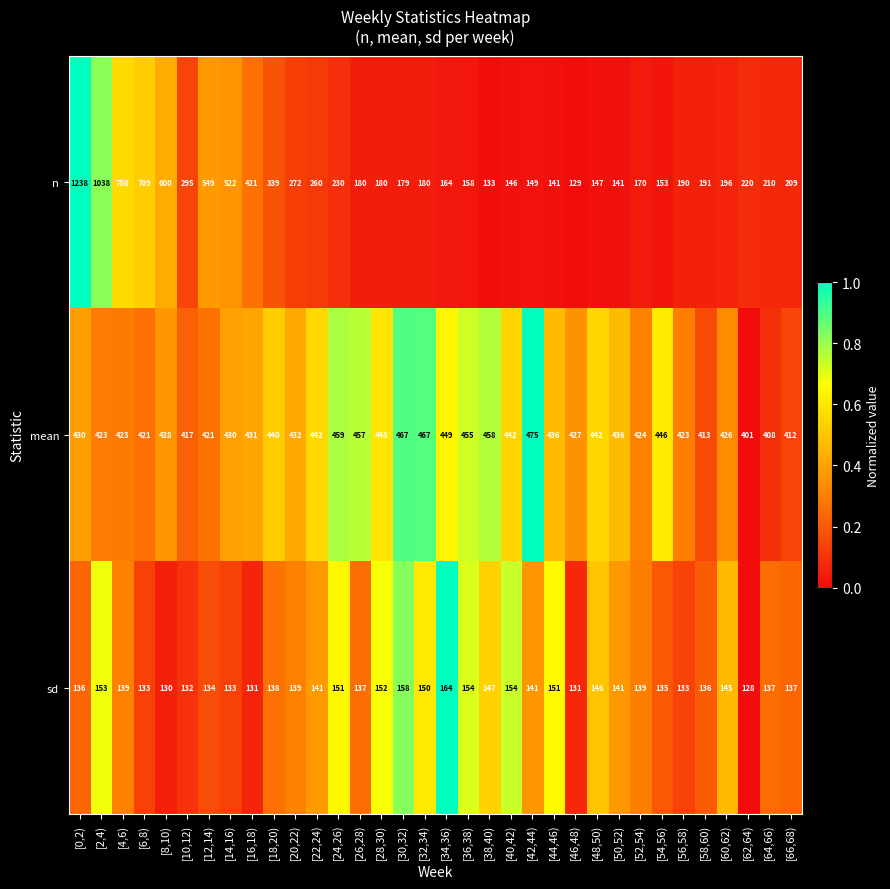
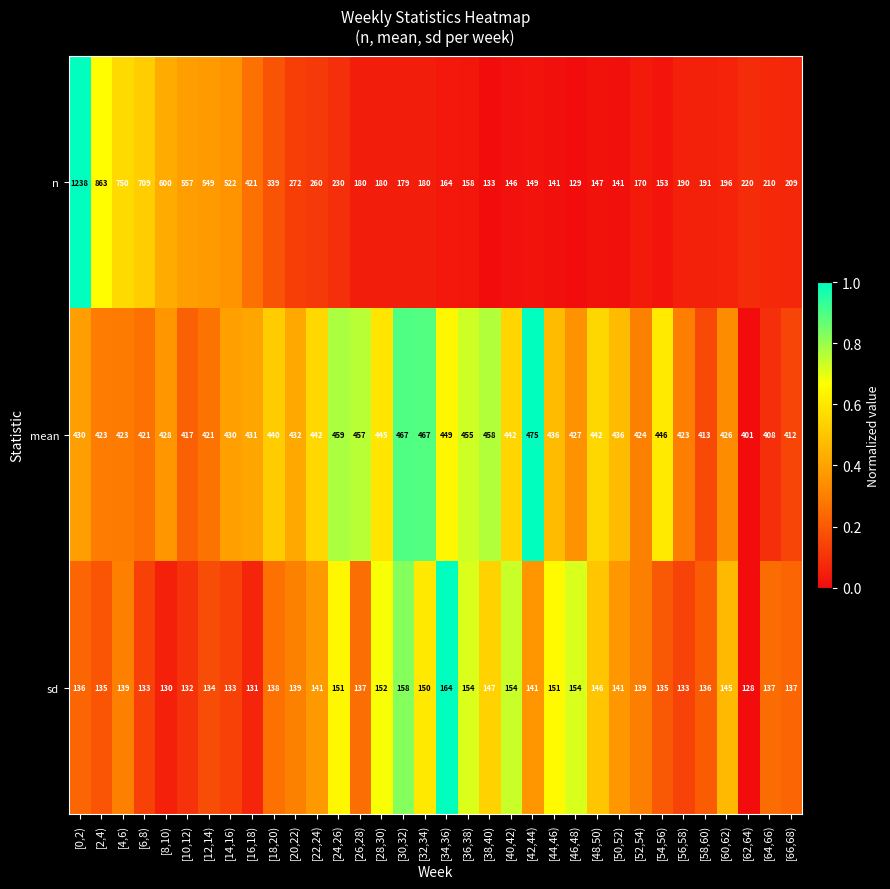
  {
    "n": {
      "[0,2)": 1238,
-     "[2,4)": 1038,
+     "[2,4)": 863,
      "[4,6)": 750,
      "[6,8)": 709,
      "[8,10)": 600,
-     "[10,12)": 295,
+     "[10,12)": 557,
      "[12,14)": 549,
      "[14,16)": 522,
      "[16,18)": 421,
      "[18,20)": 339,
      "[20,22)": 272,
      "[22,24)": 260,
      "[24,26)": 230,
      "[26,28)": 180,
      "[28,30)": 180,
      "[30,32)": 179,
      "[32,34)": 180,
      "[34,36)": 164,
      "[36,38)": 158,
      "[38,40)": 133,
      "[40,42)": 146,
      "[42,44)": 149,
      "[44,46)": 141,
      "[46,48)": 129,
      "[48,50)": 147,
      "[50,52)": 141,
      "[52,54)": 170,
      "[54,56)": 153,
      "[56,58)": 190,
      "[58,60)": 191,
      "[60,62)": 196,
      "[62,64)": 220,
      "[64,66)": 210,
      "[66,68)": 209
    },
    "mean": {
      "[0,2)": 430,
      "[2,4)": 423,
      "[4,6)": 423,
      "[6,8)": 421,
      "[8,10)": 428,
      "[10,12)": 417,
      "[12,14)": 421,
      "[14,16)": 430,
      "[16,18)": 431,
      "[18,20)": 440,
      "[20,22)": 432,
      "[22,24)": 442,
      "[24,26)": 459,
      "[26,28)": 457,
      "[28,30)": 445,
      "[30,32)": 467,
      "[32,34)": 467,
      "[34,36)": 449,
      "[36,38)": 455,
      "[38,40)": 458,
      "[40,42)": 442,
      "[42,44)": 475,
      "[44,46)": 436,
      "[46,48)": 427,
      "[48,50)": 442,
      "[50,52)": 436,
      "[52,54)": 424,
      "[54,56)": 446,
      "[56,58)": 423,
      "[58,60)": 413,
      "[60,62)": 426,
      "[62,64)": 401,
      "[64,66)": 408,
      "[66,68)": 412
    },
    "sd": {
      "[0,2)": 136,
-     "[2,4)": 153,
+     "[2,4)": 135,
      "[4,6)": 139,
      "[6,8)": 133,
      "[8,10)": 130,
      "[10,12)": 132,
      "[12,14)": 134,
      "[14,16)": 133,
      "[16,18)": 131,
      "[18,20)": 138,
      "[20,22)": 139,
      "[22,24)": 141,
      "[24,26)": 151,
      "[26,28)": 137,
      "[28,30)": 152,
      "[30,32)": 158,
      "[32,34)": 150,
      "[34,36)": 164,
      "[36,38)": 154,
      "[38,40)": 147,
      "[40,42)": 154,
      "[42,44)": 141,
      "[44,46)": 151,
-     "[46,48)": 131,
+     "[46,48)": 154,
      "[48,50)": 146,
      "[50,52)": 141,
      "[52,54)": 139,
      "[54,56)": 135,
      "[56,58)": 133,
      "[58,60)": 136,
      "[60,62)": 145,
      "[62,64)": 128,
      "[64,66)": 137,
      "[66,68)": 137
    }
  }
